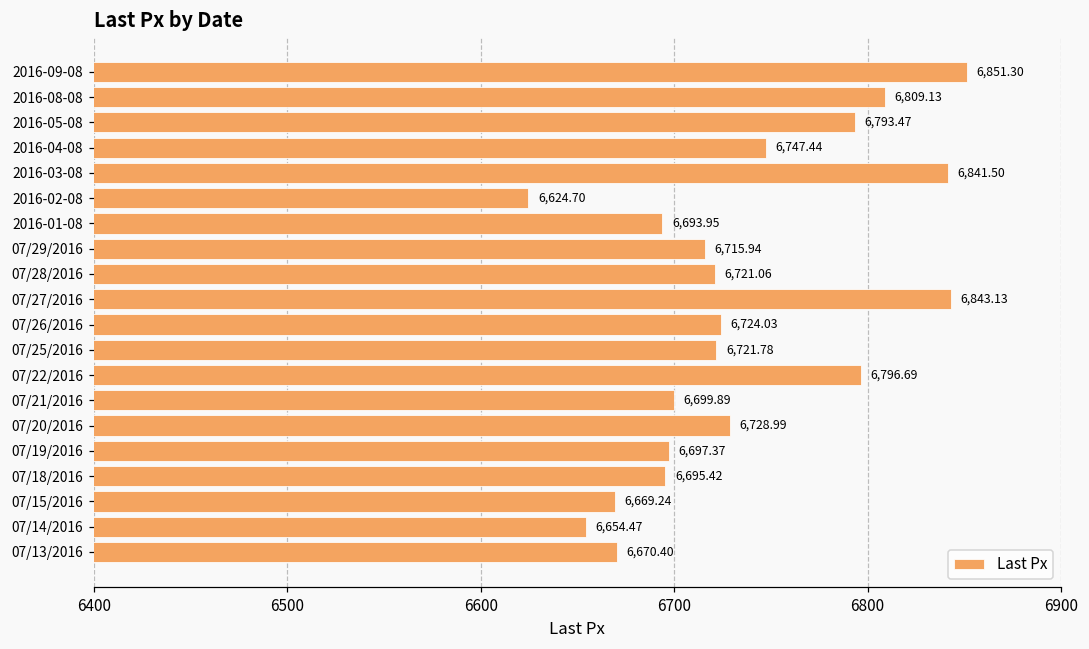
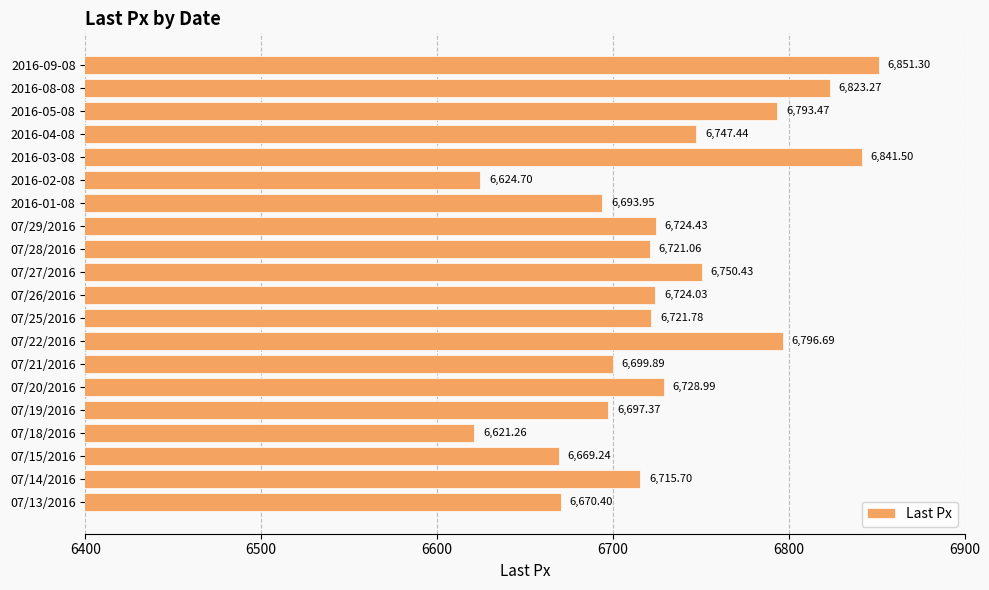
  {
    "2016-09-08": "6,851.30",
-   "2016-08-08": "6,809.13",
+   "2016-08-08": "6,823.27",
    "2016-05-08": "6,793.47",
    "2016-04-08": "6,747.44",
    "2016-03-08": "6,841.50",
    "2016-02-08": "6,624.70",
    "2016-01-08": "6,693.95",
-   "07/29/2016": "6,715.94",
+   "07/29/2016": "6,724.43",
    "07/28/2016": "6,721.06",
-   "07/27/2016": "6,843.13",
+   "07/27/2016": "6,750.43",
    "07/26/2016": "6,724.03",
    "07/25/2016": "6,721.78",
    "07/22/2016": "6,796.69",
    "07/21/2016": "6,699.89",
    "07/20/2016": "6,728.99",
    "07/19/2016": "6,697.37",
-   "07/18/2016": "6,695.42",
+   "07/18/2016": "6,621.26",
    "07/15/2016": "6,669.24",
-   "07/14/2016": "6,654.47",
+   "07/14/2016": "6,715.70",
    "07/13/2016": "6,670.40"
  }
